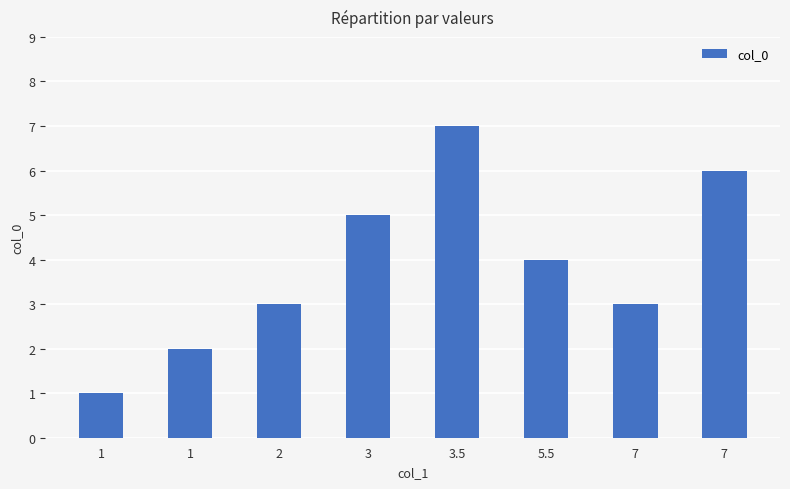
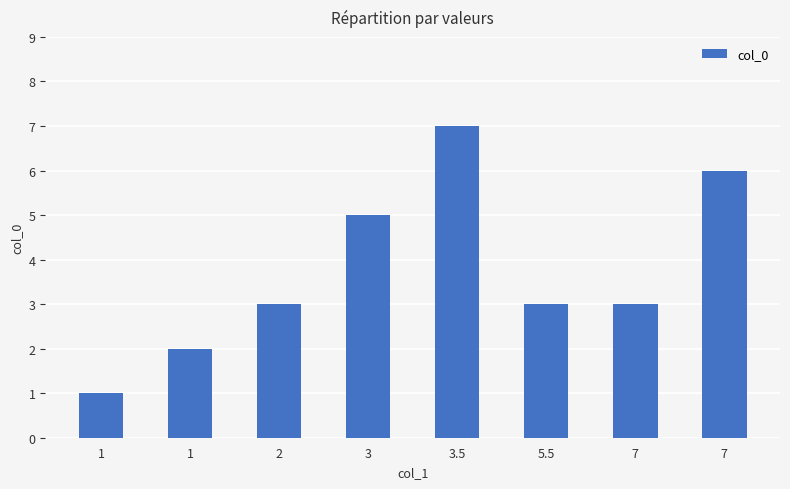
  {
    "2": 3,
    "3": 5,
    "3.5": 7,
-   "5.5": 4
+   "5.5": 3
  }
